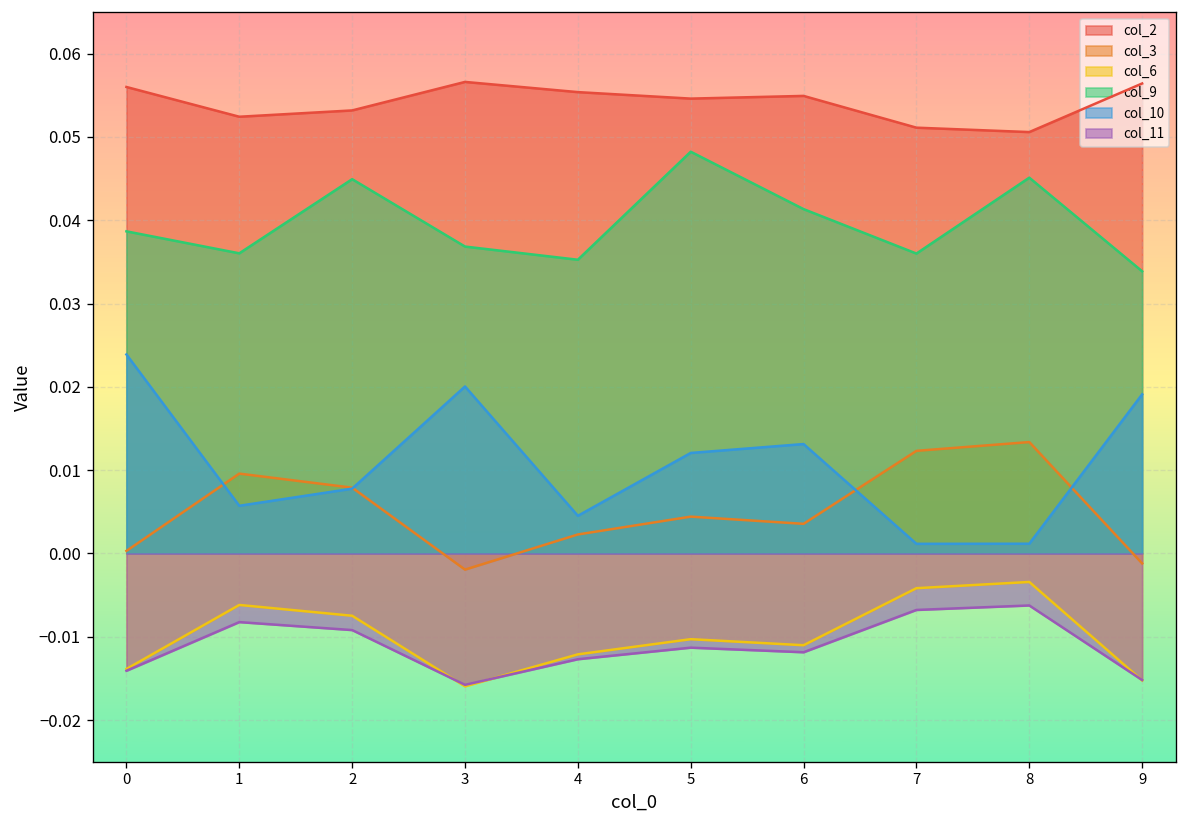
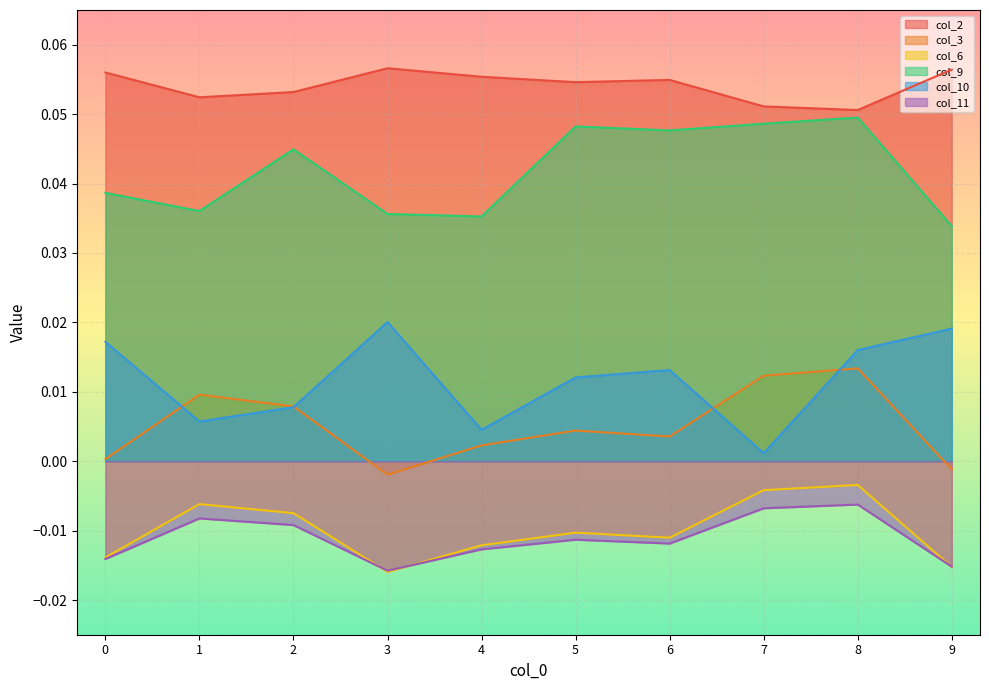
  {
    "col_9": {
      "0": 0.039,
      "1": 0.036,
      "2": 0.045,
-     "3": 0.037,
+     "3": 0.036,
      "4": 0.035,
      "5": 0.048,
-     "6": 0.041,
-     "7": 0.036,
-     "8": 0.045,
+     "6": 0.048,
+     "7": 0.049,
+     "8": 0.050,
      "9": 0.034
    },
    "col_10": {
-     "0": 0.024,
+     "0": 0.017,
      "1": 0.006,
      "3": 0.020,
      "4": 0.005,
      "5": 0.012,
      "6": 0.013,
      "7": 0.001,
-     "8": 0.001,
+     "8": 0.016,
      "9": 0.019
    }
  }
